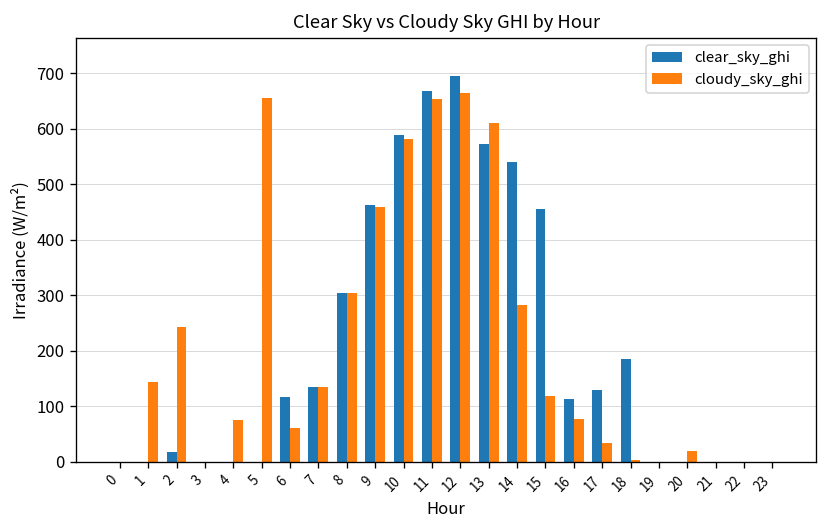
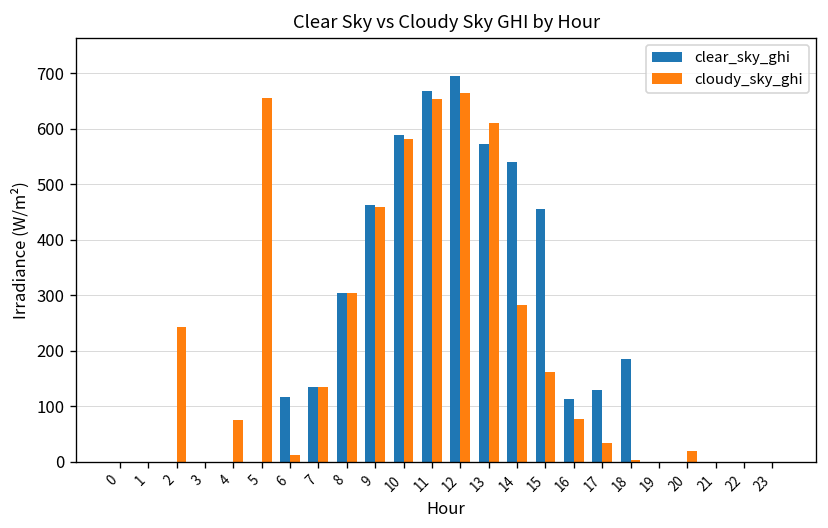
  {
    "clear_sky_ghi": {
      "0": 0,
      "1": 0,
-     "2": 20,
+     "2": 0,
      "3": 0,
      "4": 0,
      "5": 0,
      "6": 120,
      "7": 140,
      "8": 300,
      "9": 460,
      "10": 590,
      "11": 670,
      "12": 690,
      "13": 570,
      "14": 540,
      "15": 460,
      "16": 110,
      "17": 130,
      "18": 180,
      "19": 0,
      "20": 0,
      "21": 0,
      "22": 0,
      "23": 0
    },
    "cloudy_sky_ghi": {
      "0": 0,
-     "1": 140,
+     "1": 0,
      "2": 240,
      "3": 0,
      "4": 80,
      "5": 660,
-     "6": 60,
+     "6": 10,
      "7": 130,
      "8": 300,
      "9": 460,
      "10": 580,
      "11": 650,
      "12": 660,
      "13": 610,
      "14": 280,
-     "15": 120,
+     "15": 160,
      "16": 80,
      "17": 30,
      "19": 0,
      "20": 20,
      "21": 0,
      "22": 0,
      "23": 0
    }
  }
